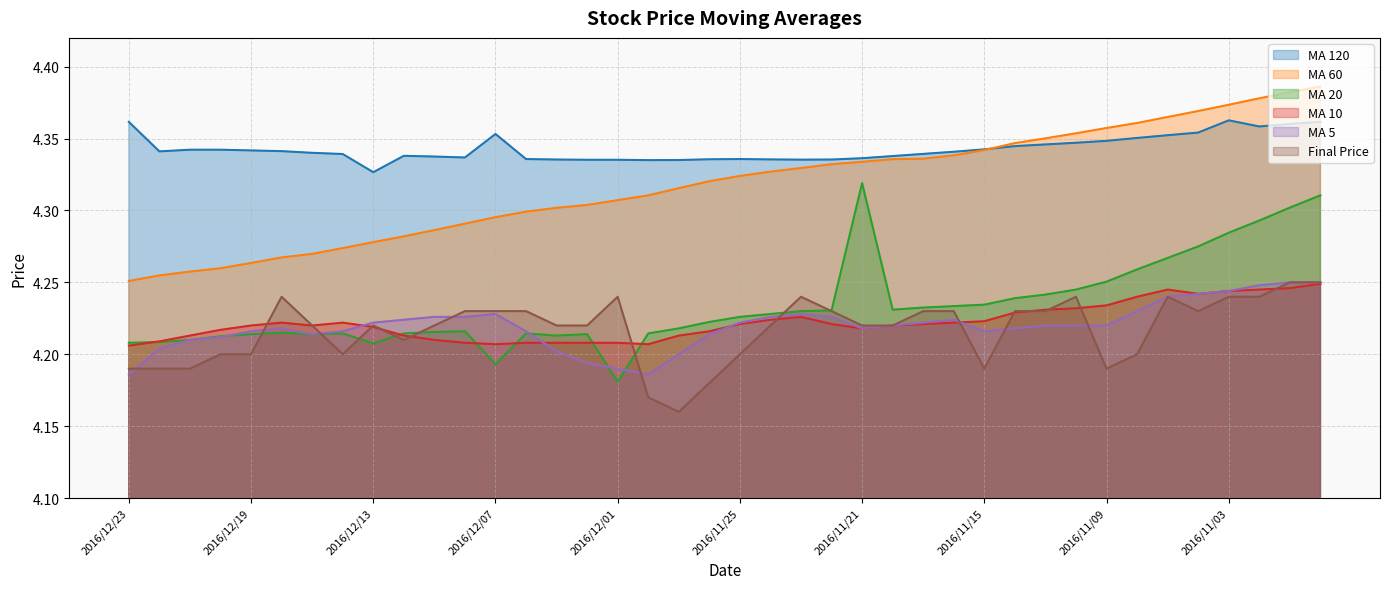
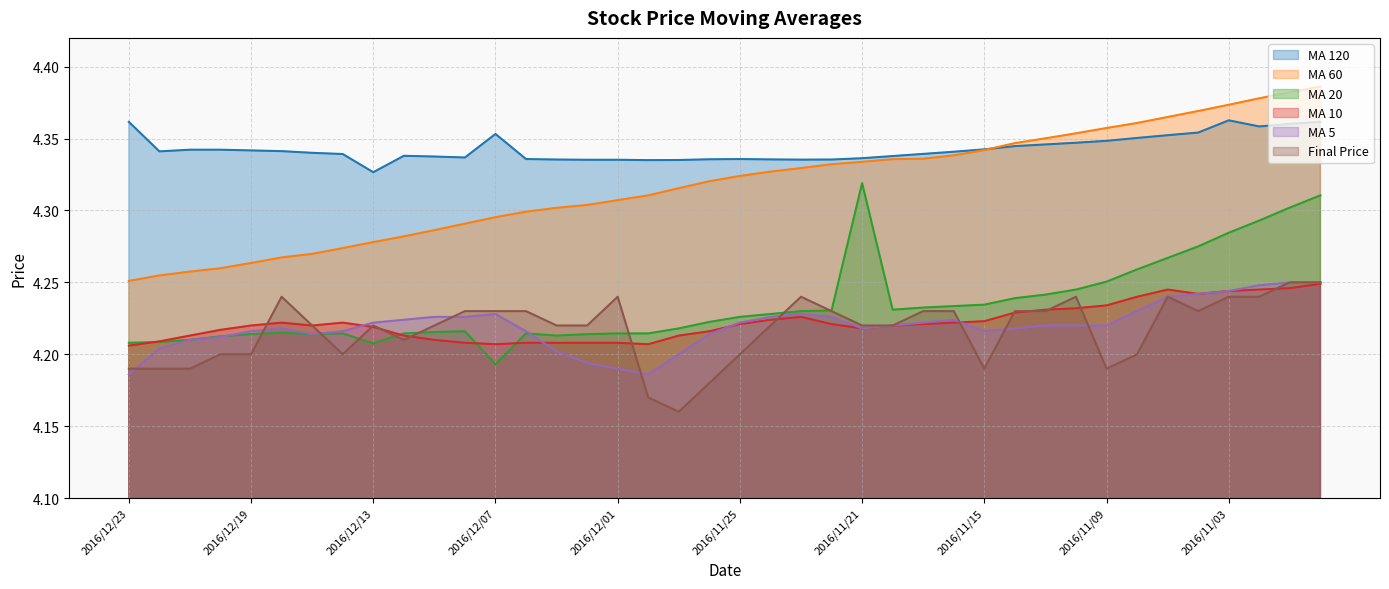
  {
    "MA 120": {
      "2016/12/23": 4.362,
      "2016/12/19": 4.342,
      "2016/12/13": 4.327,
      "2016/12/07": 4.353,
      "2016/12/01": 4.335,
      "2016/11/25": 4.336,
      "2016/11/21": 4.336,
      "2016/11/09": 4.348,
      "2016/11/03": 4.363
    },
    "MA 20": {
      "2016/12/23": 4.208,
      "2016/12/19": 4.214,
      "2016/12/13": 4.208,
      "2016/12/07": 4.193,
-     "2016/12/01": 4.181,
+     "2016/12/01": 4.214,
      "2016/11/25": 4.226,
      "2016/11/21": 4.319,
      "2016/11/15": 4.235,
      "2016/11/09": 4.251,
      "2016/11/03": 4.284
    },
    "MA 5": {
      "2016/12/23": 4.186,
      "2016/12/19": 4.216,
      "2016/12/13": 4.222,
      "2016/12/07": 4.228,
      "2016/12/01": 4.190,
      "2016/11/15": 4.216,
      "2016/11/09": 4.220
    }
  }
